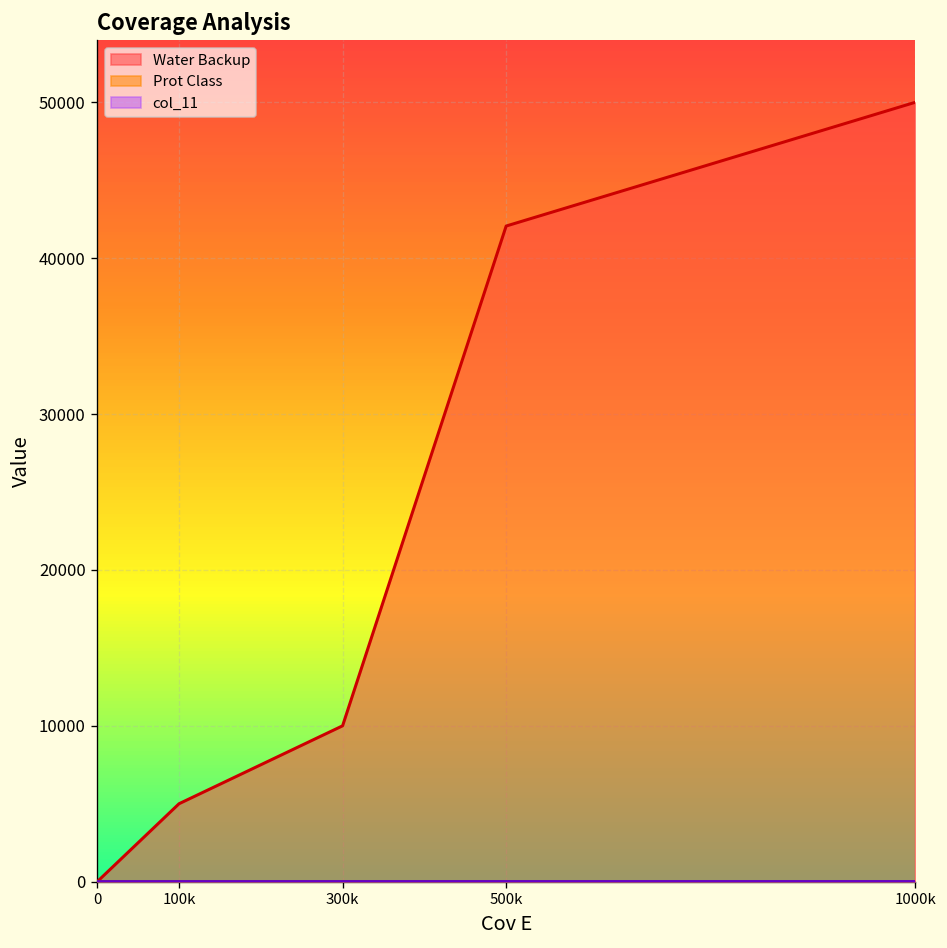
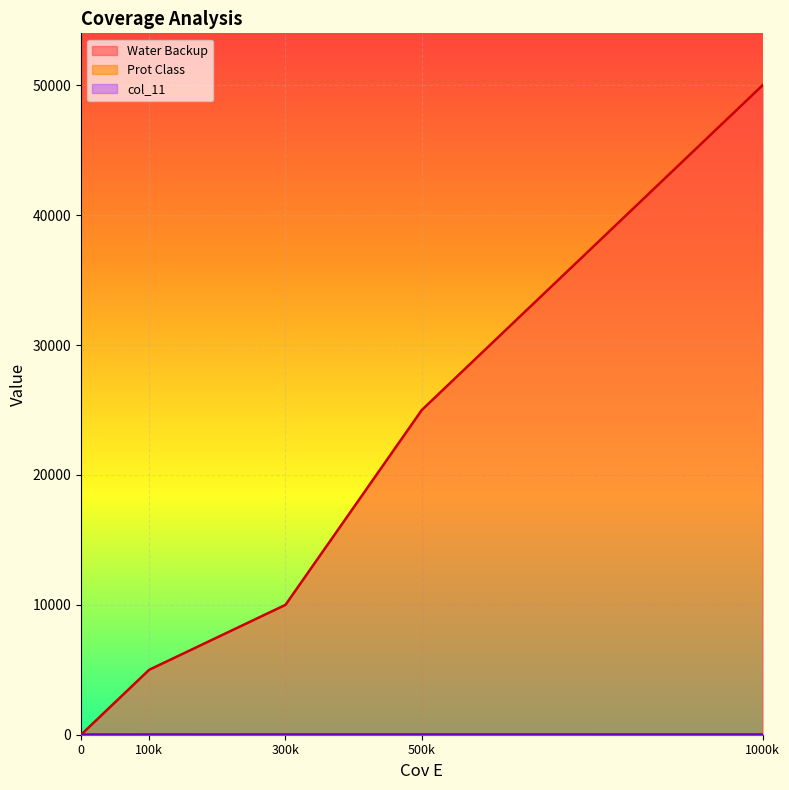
  {
    "Water Backup": {
      "100k": 5000,
      "300k": 10000,
-     "500k": 42100,
+     "500k": 25000,
      "1000k": 50000
    },
    "col_11": {
      "100k": 0,
      "300k": 0,
      "500k": 0,
      "1000k": 0
    }
  }
